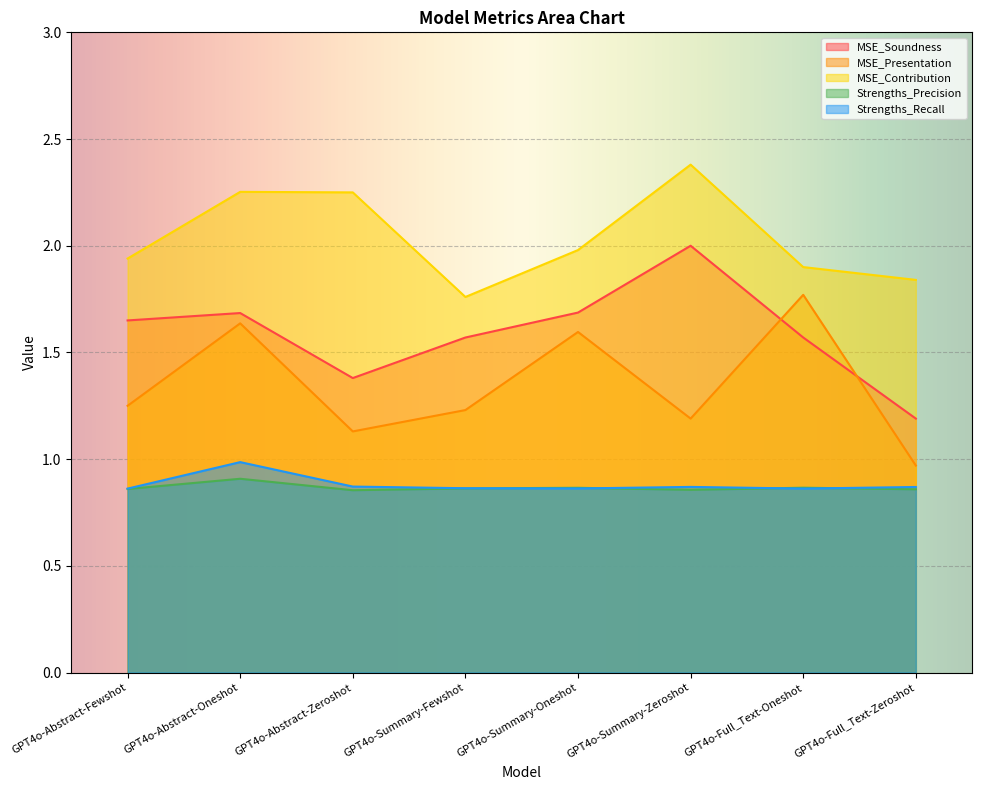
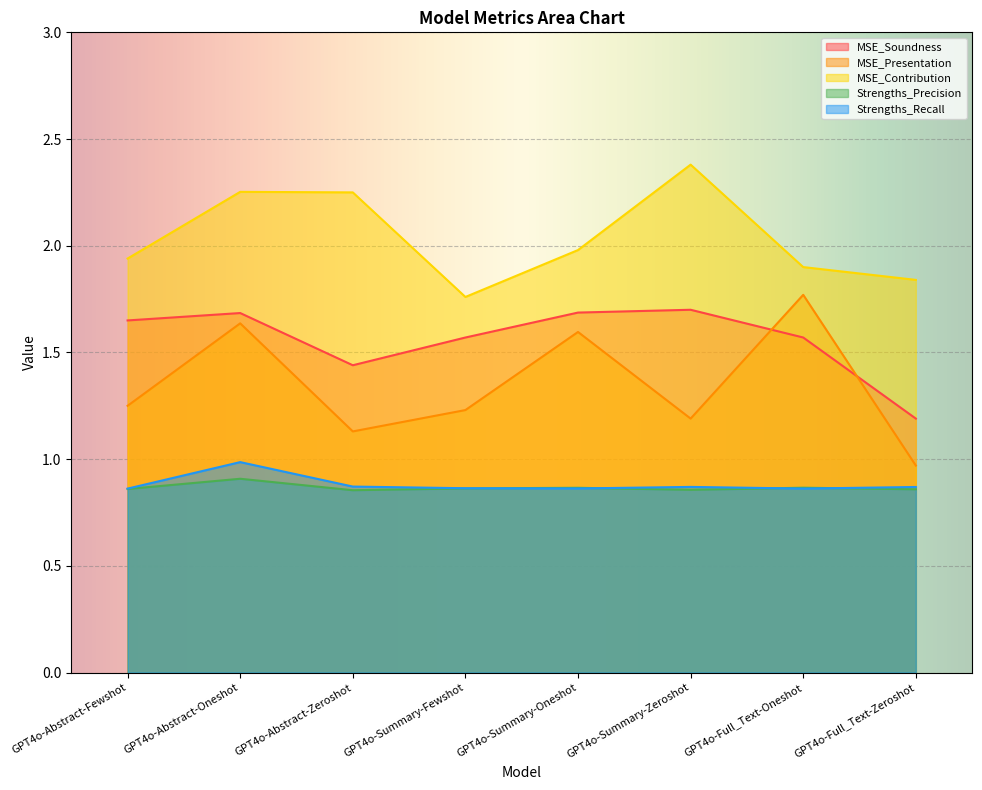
  {
    "MSE_Soundness": {
      "GPT4o-Abstract-Fewshot": 1.65,
      "GPT4o-Abstract-Oneshot": 1.68,
-     "GPT4o-Abstract-Zeroshot": 1.38,
+     "GPT4o-Abstract-Zeroshot": 1.44,
      "GPT4o-Summary-Fewshot": 1.57,
      "GPT4o-Summary-Oneshot": 1.69,
-     "GPT4o-Summary-Zeroshot": 2.0,
+     "GPT4o-Summary-Zeroshot": 1.7,
      "GPT4o-Full_Text-Oneshot": 1.57,
      "GPT4o-Full_Text-Zeroshot": 1.19
    },
    "Strengths_Precision": {
      "GPT4o-Abstract-Oneshot": 0.91,
      "GPT4o-Abstract-Zeroshot": 0.85,
      "GPT4o-Summary-Zeroshot": 0.86
    },
    "Strengths_Recall": {
      "GPT4o-Abstract-Oneshot": 0.99,
      "GPT4o-Abstract-Zeroshot": 0.87,
      "GPT4o-Summary-Zeroshot": 0.87
    }
  }
